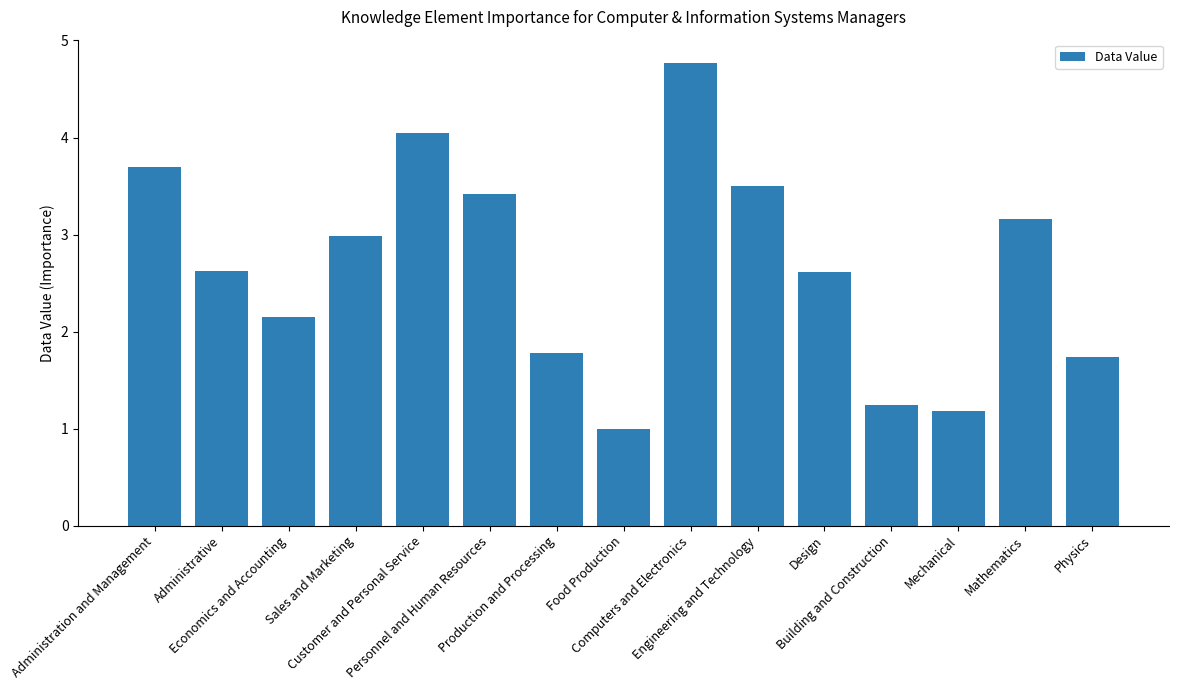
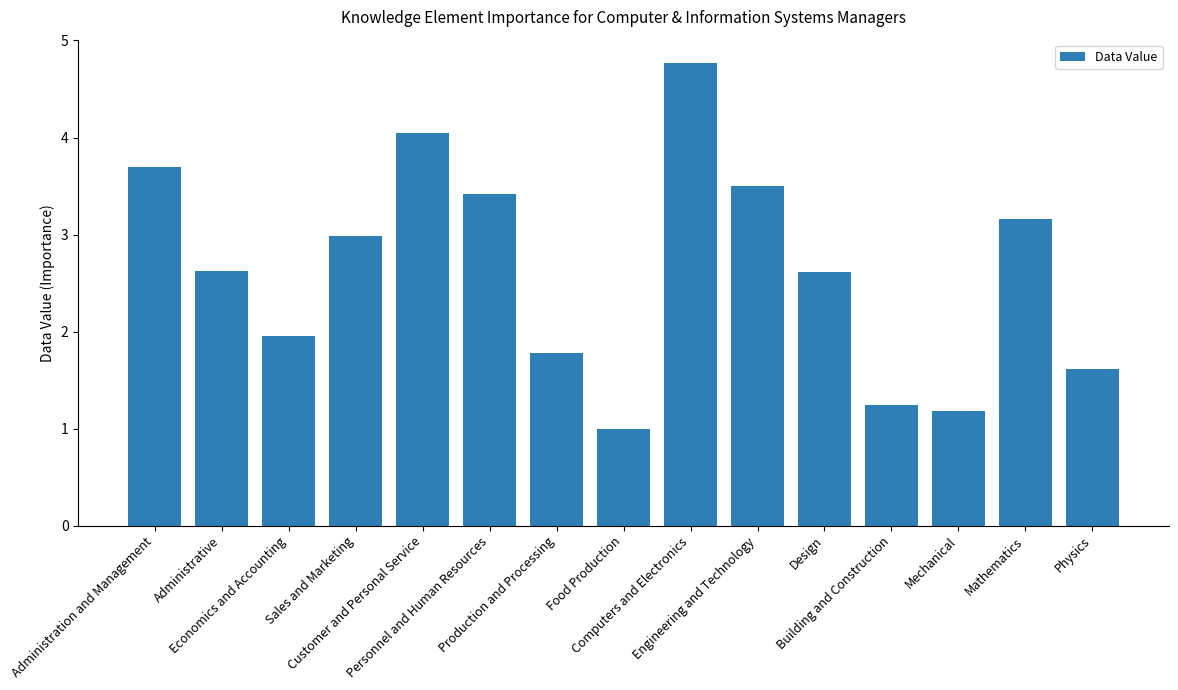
  {
    "Administration and Management": 3.7,
    "Administrative": 2.6,
-   "Economics and Accounting": 2.2,
+   "Economics and Accounting": 2.0,
    "Sales and Marketing": 3.0,
    "Customer and Personal Service": 4.1,
    "Personnel and Human Resources": 3.4,
    "Production and Processing": 1.8,
    "Food Production": 1.0,
    "Computers and Electronics": 4.8,
    "Engineering and Technology": 3.5,
    "Design": 2.6,
    "Building and Construction": 1.2,
    "Mechanical": 1.2,
    "Mathematics": 3.2,
-   "Physics": 1.7
+   "Physics": 1.6
  }
